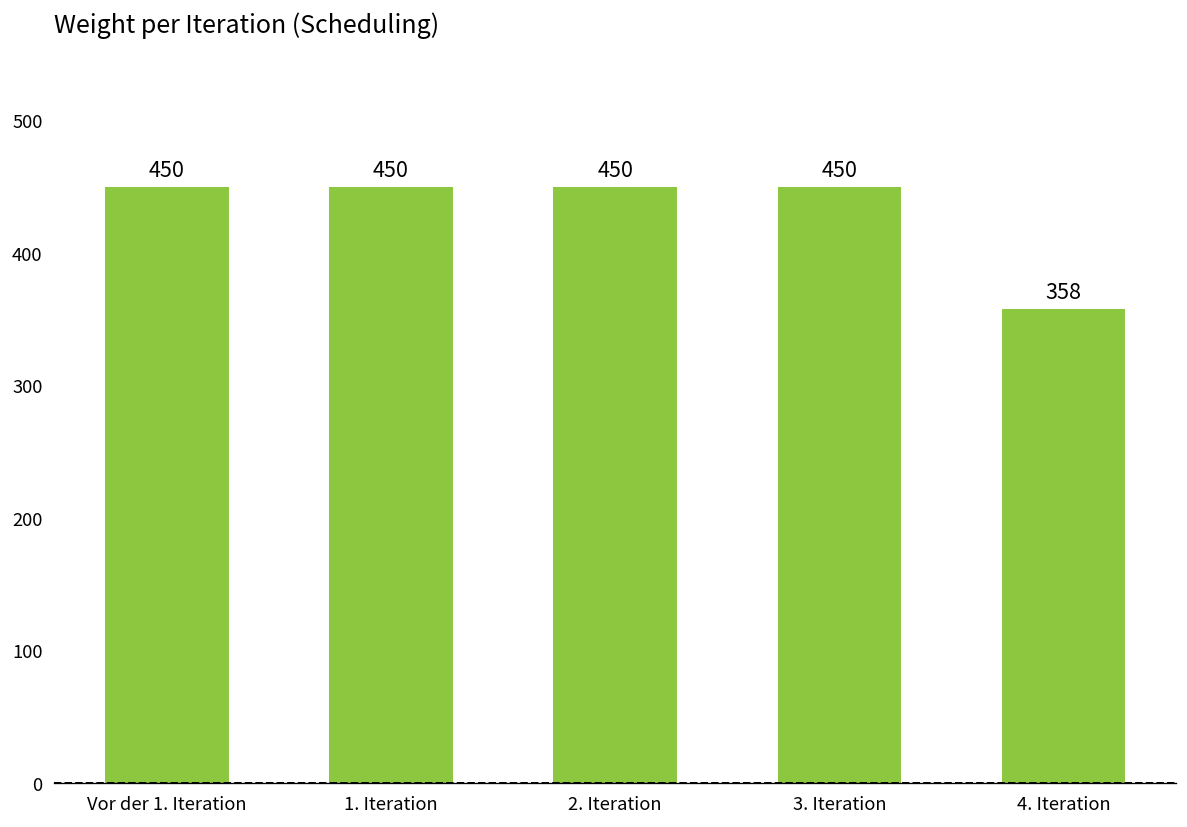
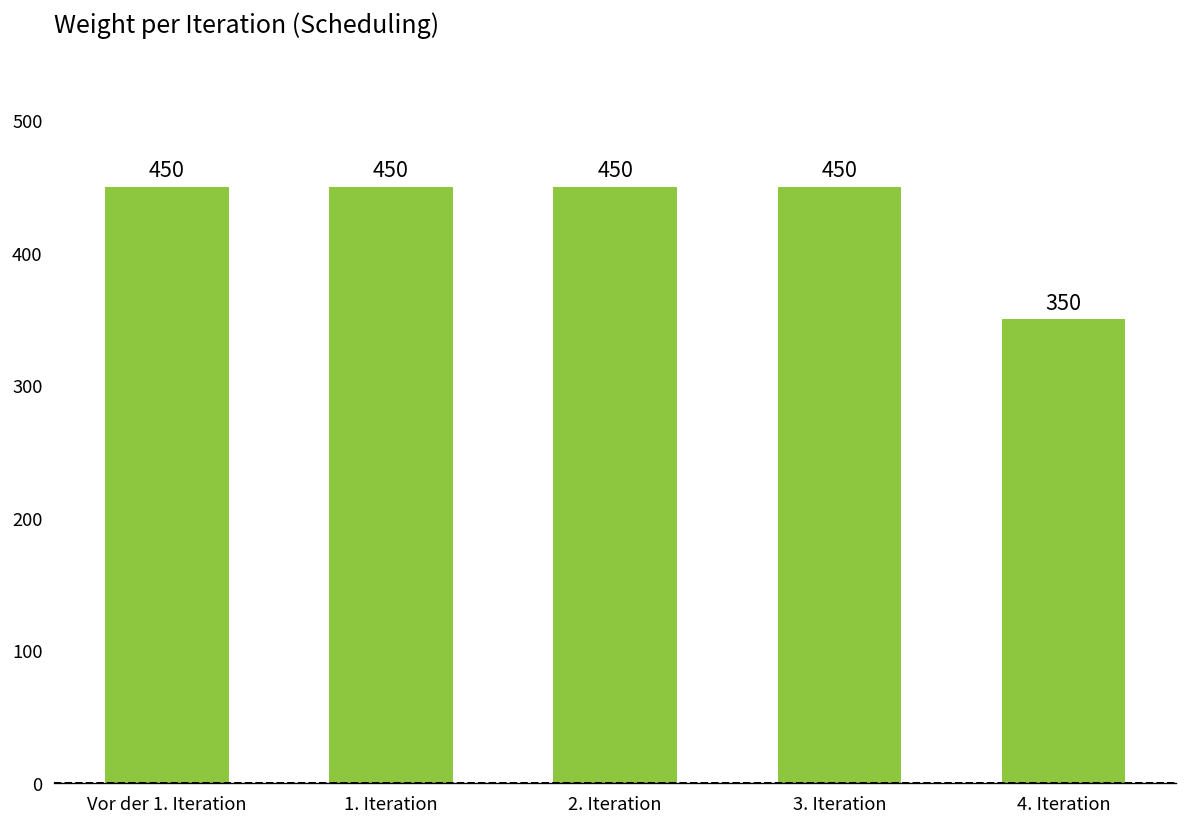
  {
    "Vor der 1. Iteration": 450,
    "1. Iteration": 450,
    "2. Iteration": 450,
    "3. Iteration": 450,
-   "4. Iteration": 358
+   "4. Iteration": 350
  }
